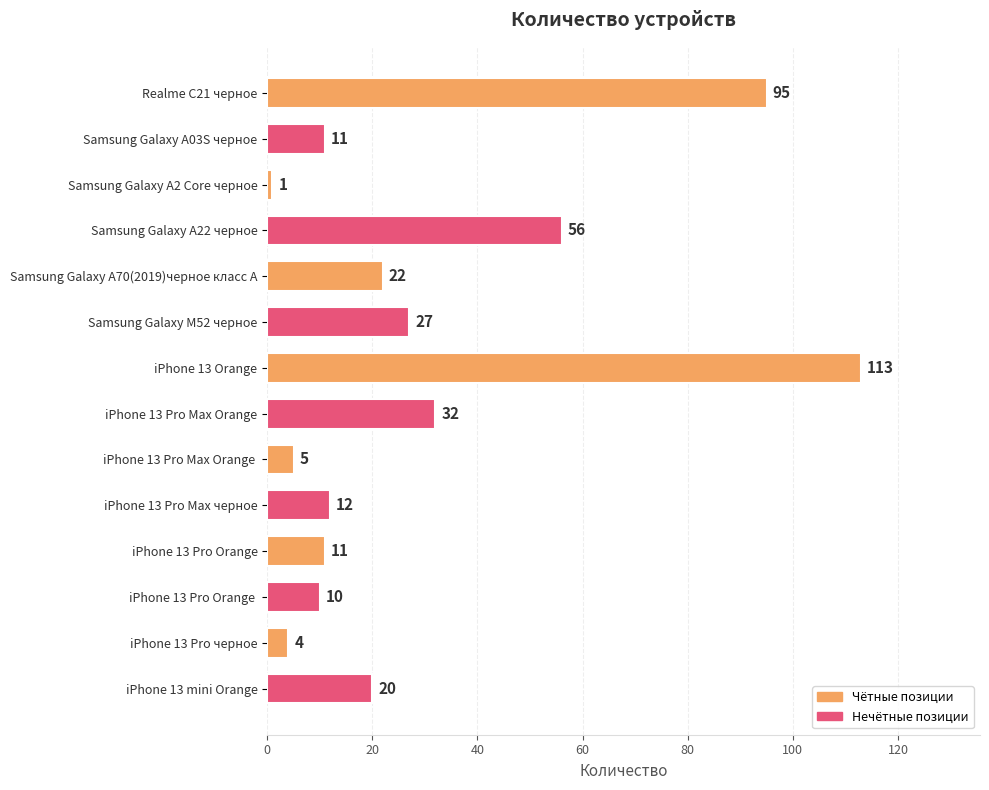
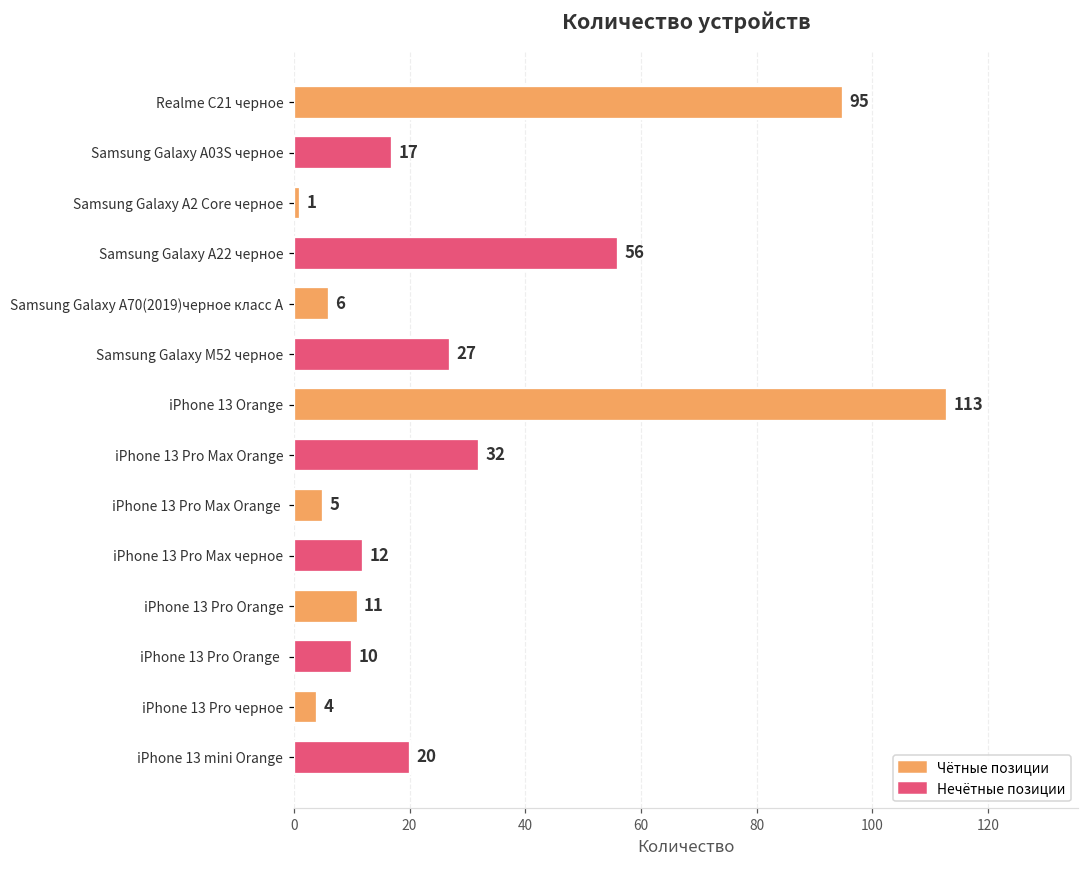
  {
    "Realme C21 черное": 95,
-   "Samsung Galaxy A03S черное": 11,
+   "Samsung Galaxy A03S черное": 17,
    "Samsung Galaxy A2 Core черное": 1,
    "Samsung Galaxy A22 черное": 56,
-   "Samsung Galaxy A70(2019)черное класс А": 22,
+   "Samsung Galaxy A70(2019)черное класс А": 6,
    "Samsung Galaxy M52 черное": 27,
    "iPhone 13 Orange": 113,
    "iPhone 13 Pro Max черное": 12,
    "iPhone 13 Pro черное": 4,
    "iPhone 13 mini Orange": 20
  }
